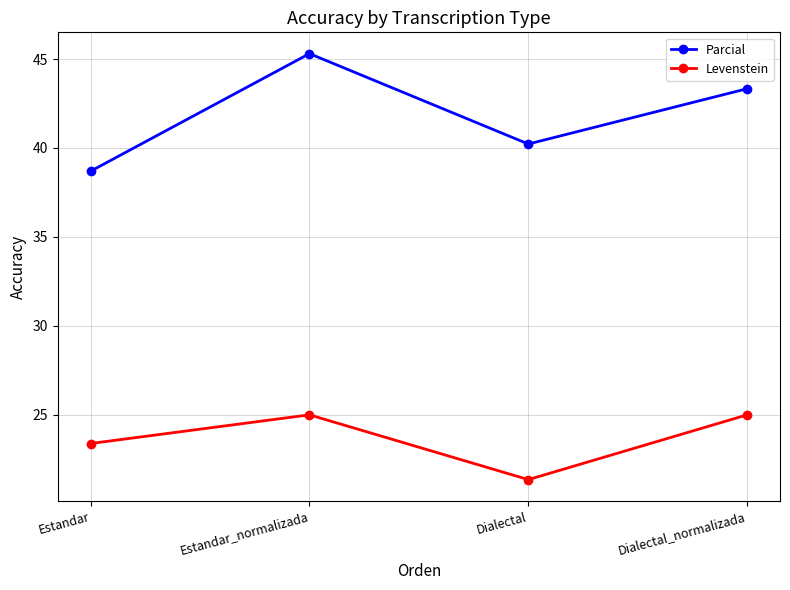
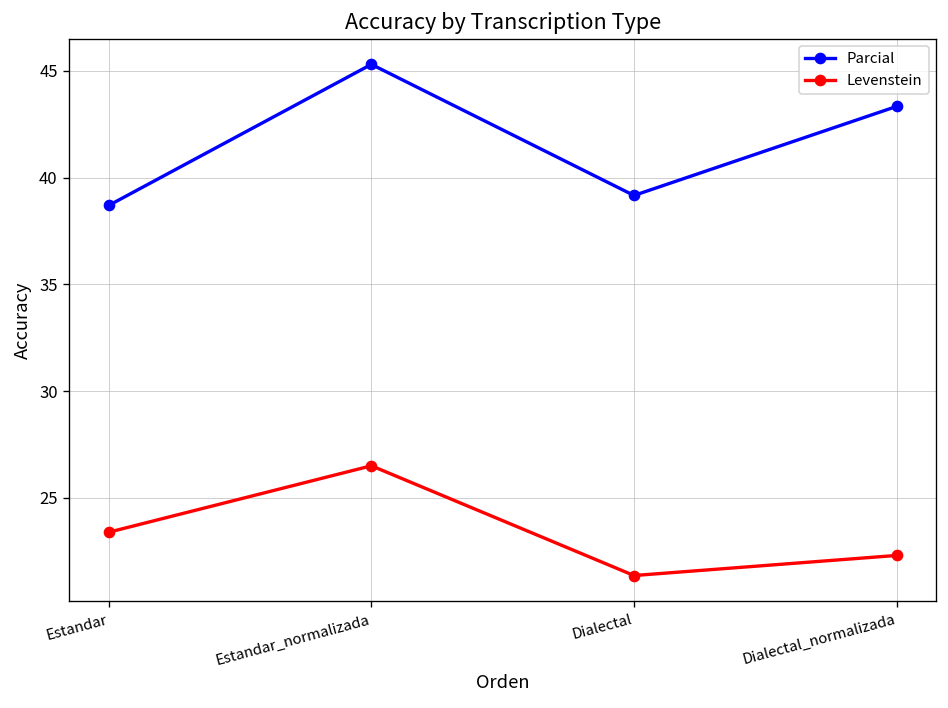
  {
    "Parcial": {
      "Estandar": 38.7,
      "Estandar_normalizada": 45.3,
-     "Dialectal": 40.2,
+     "Dialectal": 39.2,
      "Dialectal_normalizada": 43.3
    },
    "Levenstein": {
      "Estandar": 23.4,
-     "Estandar_normalizada": 25.0,
+     "Estandar_normalizada": 26.5,
      "Dialectal": 21.4,
-     "Dialectal_normalizada": 25.0
+     "Dialectal_normalizada": 22.3
    }
  }
